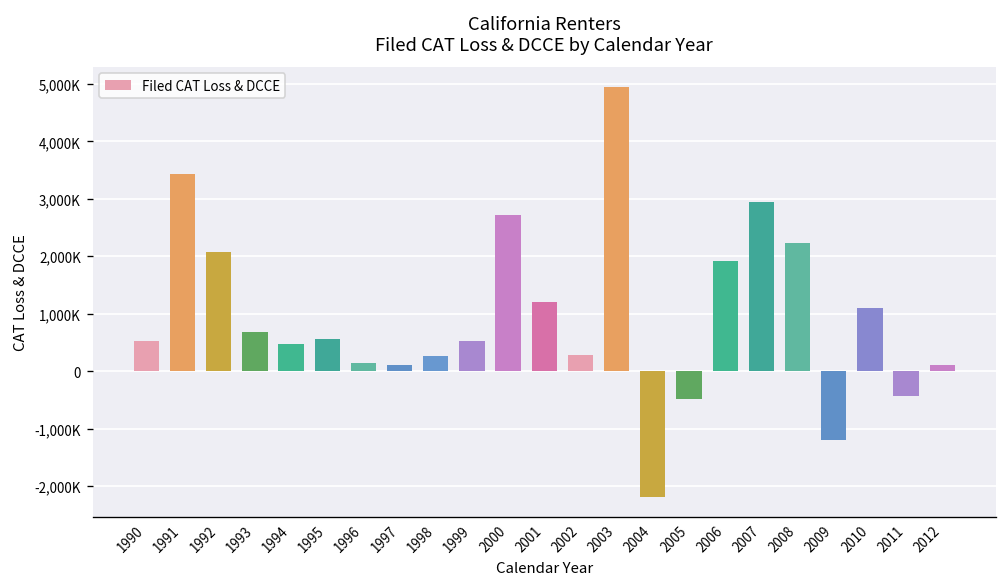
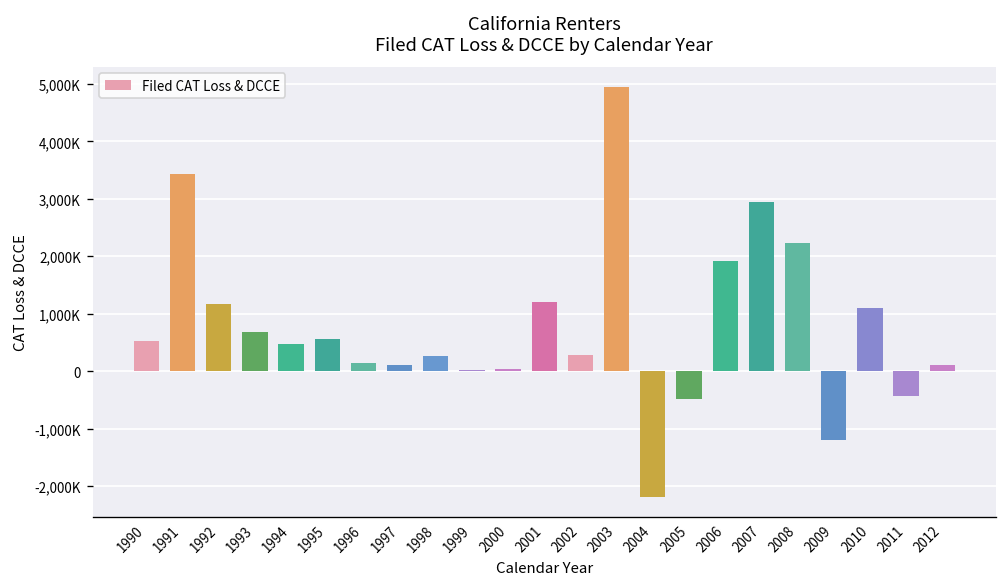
  {
    "1990": "500,000",
    "1991": "3,400,000",
-   "1992": "2,100,000",
+   "1992": "1,200,000",
    "1993": "700,000",
    "1994": "500,000",
    "1995": "600,000",
    "1996": "100,000",
    "1997": "100,000",
    "1998": "300,000",
-   "1999": "500,000",
-   "2000": "2,700,000",
+   "1999": "0",
+   "2000": "0",
    "2001": "1,200,000",
    "2002": "300,000",
    "2003": "4,900,000",
    "2004": "-2,200,000",
    "2005": "-500,000",
    "2006": "1,900,000",
    "2007": "2,900,000",
    "2008": "2,200,000",
    "2009": "-1,200,000",
    "2010": "1,100,000",
    "2011": "-400,000",
    "2012": "100,000"
  }
